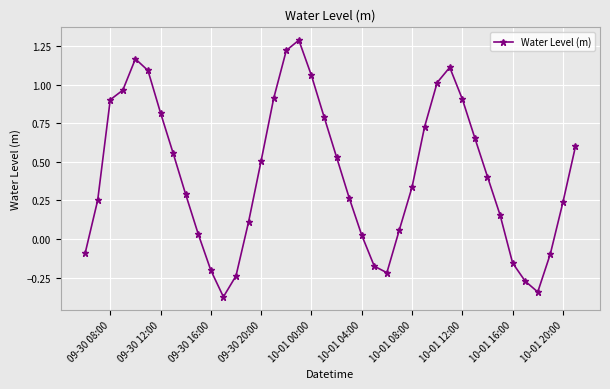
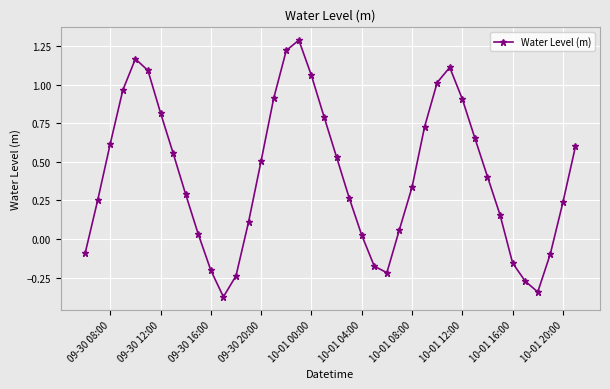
  {
-   "09-30 08:00": 0.90,
+   "09-30 08:00": 0.62,
    "09-30 12:00": 0.82,
    "09-30 16:00": -0.20,
    "09-30 20:00": 0.51,
    "10-01 00:00": 1.06,
    "10-01 04:00": 0.03,
    "10-01 08:00": 0.34,
    "10-01 12:00": 0.91,
    "10-01 16:00": -0.15,
    "10-01 20:00": 0.24
  }
